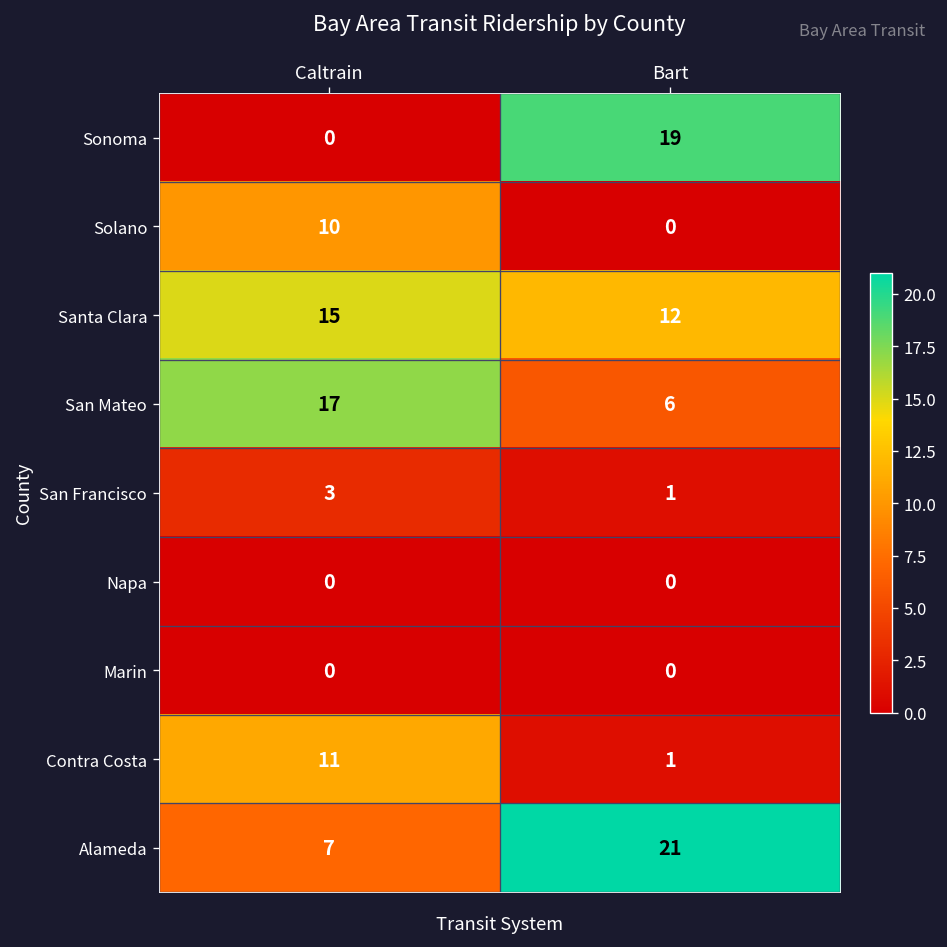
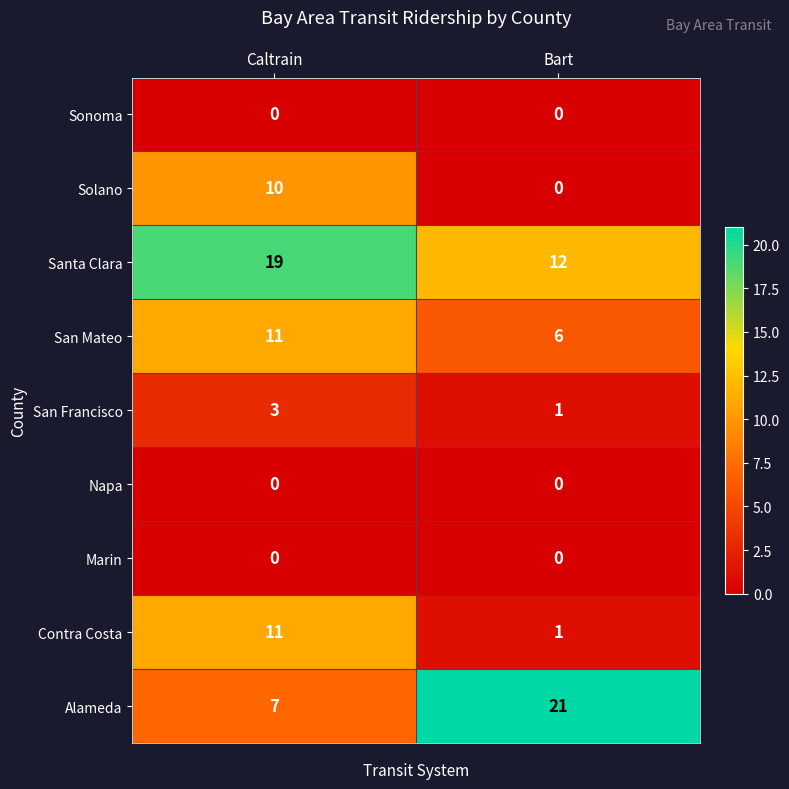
  {
    "Sonoma": {
      "Caltrain": 0,
-     "Bart": 19
+     "Bart": 0
    },
    "Solano": {
      "Caltrain": 10,
      "Bart": 0
    },
    "Santa Clara": {
-     "Caltrain": 15,
+     "Caltrain": 19,
      "Bart": 12
    },
    "San Mateo": {
-     "Caltrain": 17,
+     "Caltrain": 11,
      "Bart": 6
    },
    "San Francisco": {
      "Caltrain": 3,
      "Bart": 1
    },
    "Napa": {
      "Caltrain": 0,
      "Bart": 0
    },
    "Marin": {
      "Caltrain": 0,
      "Bart": 0
    },
    "Contra Costa": {
      "Caltrain": 11,
      "Bart": 1
    },
    "Alameda": {
      "Caltrain": 7,
      "Bart": 21
    }
  }
